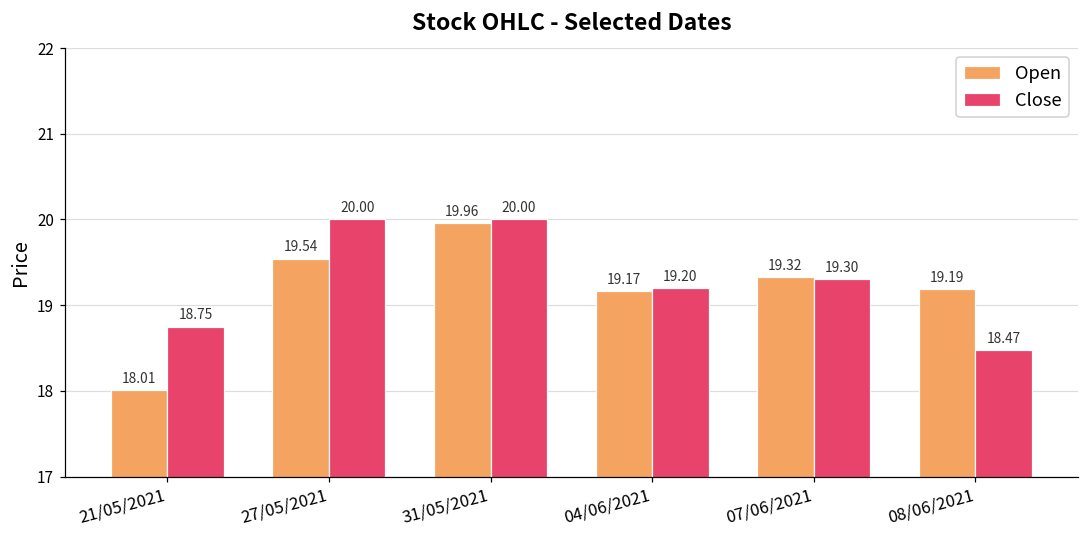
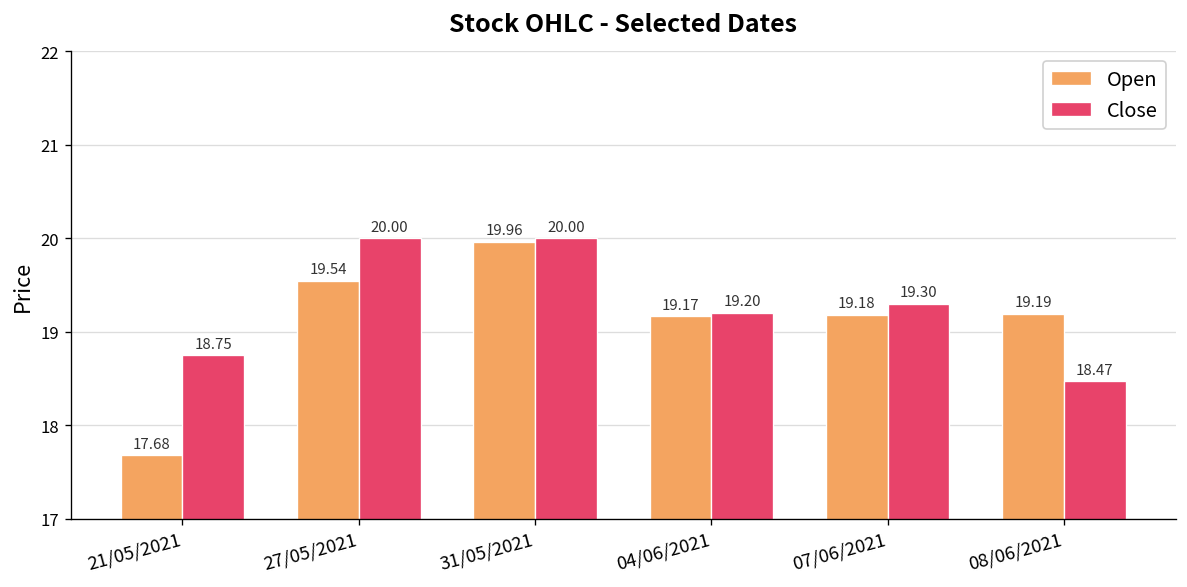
  {
    "Open": {
-     "21/05/2021": 18.01,
+     "21/05/2021": 17.68,
      "27/05/2021": 19.54,
      "31/05/2021": 19.96,
      "04/06/2021": 19.17,
-     "07/06/2021": 19.32,
+     "07/06/2021": 19.18,
      "08/06/2021": 19.19
    },
    "Close": {
      "21/05/2021": 18.75,
      "27/05/2021": 20.00,
      "31/05/2021": 20.00,
      "04/06/2021": 19.20,
      "07/06/2021": 19.30,
      "08/06/2021": 18.47
    }
  }
